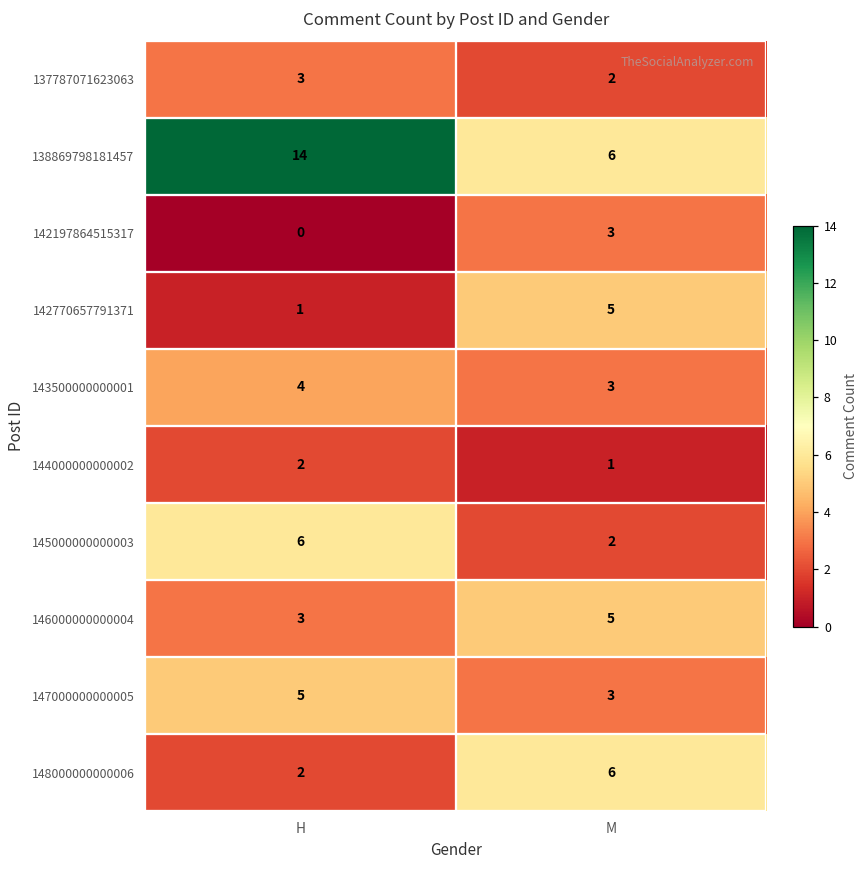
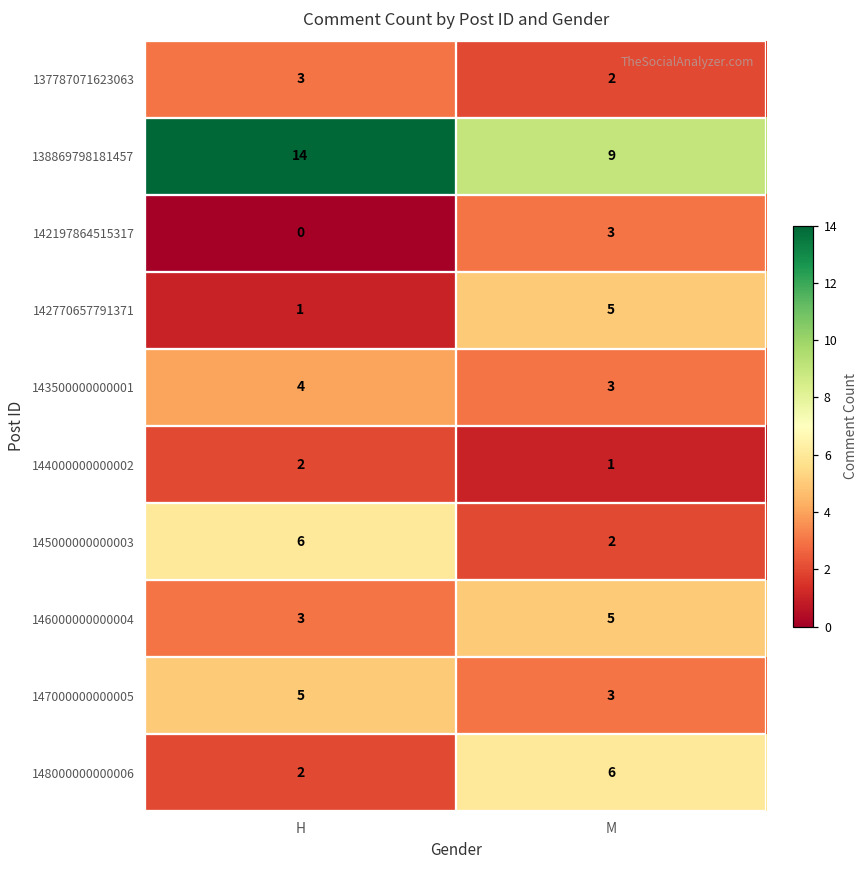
  {
    "137787071623063": {
      "H": 3
    },
    "138869798181457": {
      "H": 14,
-     "M": 6
+     "M": 9
    },
    "142197864515317": {
      "H": 0,
      "M": 3
    },
    "142770657791371": {
      "H": 1,
      "M": 5
    },
    "143500000000001": {
      "H": 4,
      "M": 3
    },
    "144000000000002": {
      "H": 2,
      "M": 1
    },
    "145000000000003": {
      "H": 6,
      "M": 2
    },
    "146000000000004": {
      "H": 3,
      "M": 5
    },
    "147000000000005": {
      "H": 5,
      "M": 3
    },
    "148000000000006": {
      "H": 2,
      "M": 6
    }
  }
